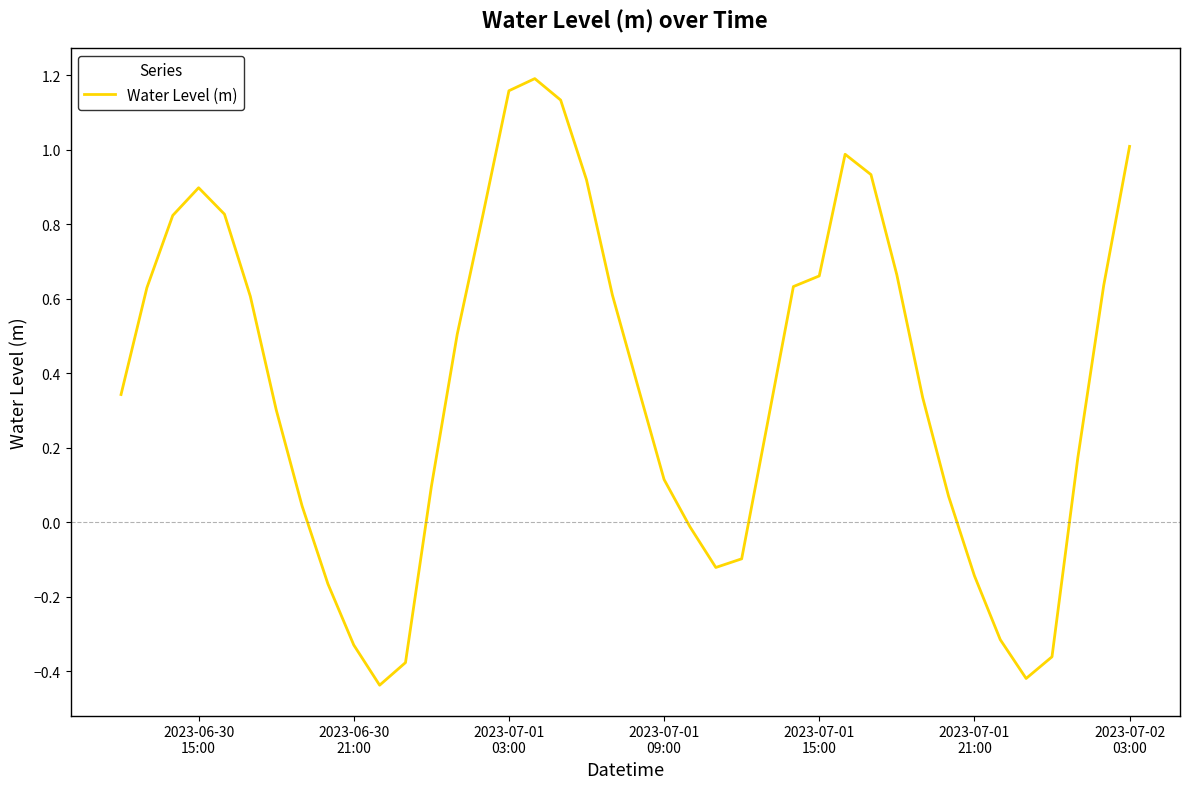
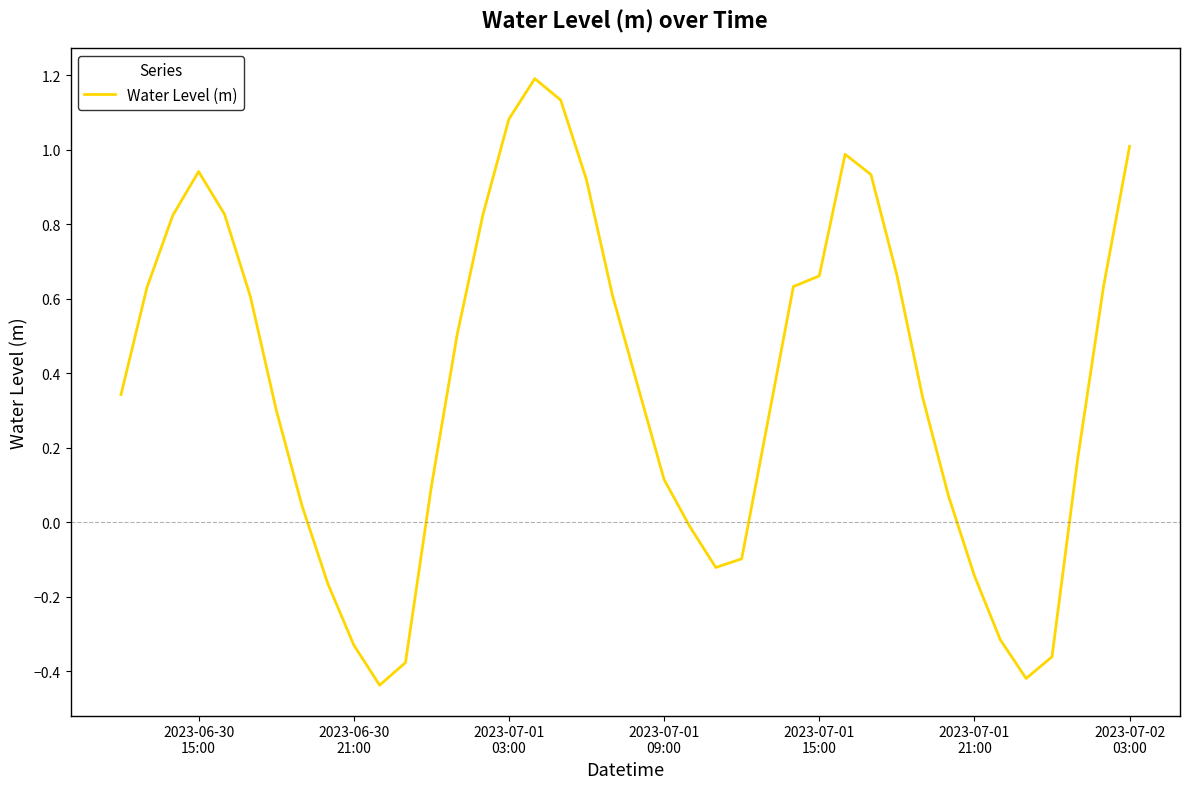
  {
-   "2023-06-30 15:00": 0.90,
+   "2023-06-30 15:00": 0.94,
    "2023-06-30 21:00": -0.33,
-   "2023-07-01 03:00": 1.16,
+   "2023-07-01 03:00": 1.08,
    "2023-07-01 09:00": 0.11,
    "2023-07-01 15:00": 0.66,
    "2023-07-01 21:00": -0.14,
    "2023-07-02 03:00": 1.01
  }
